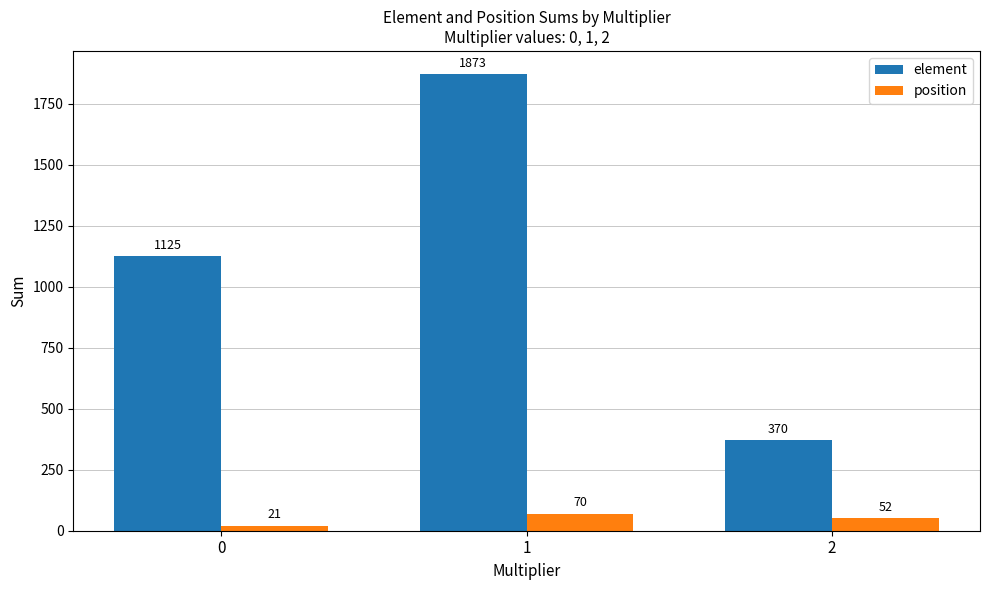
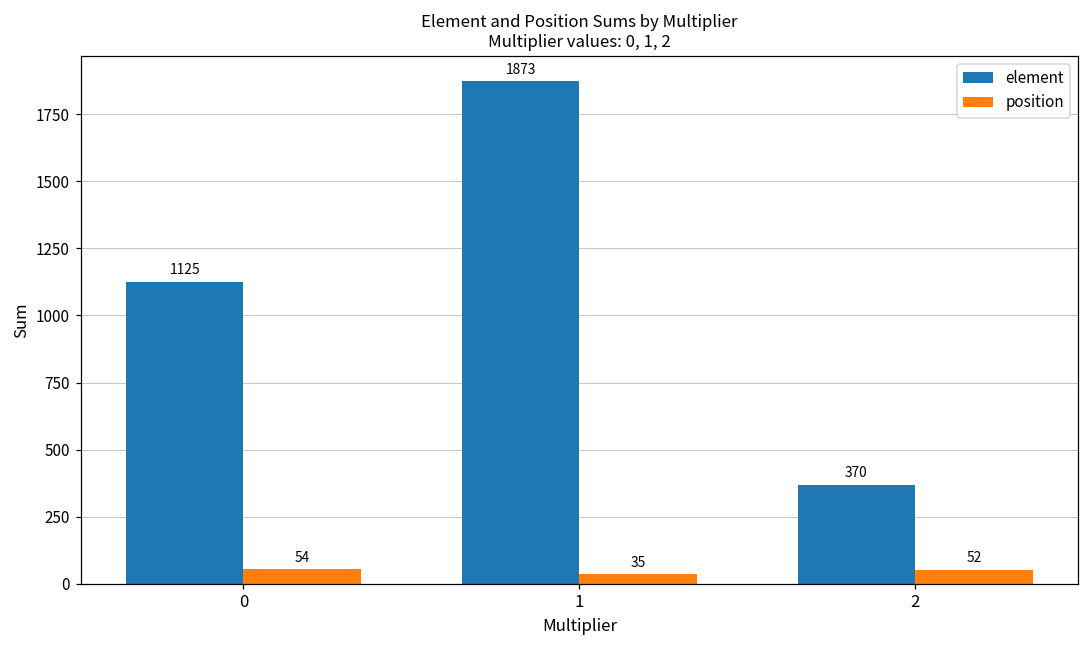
  {
    "element": {
      "0": 1125,
      "1": 1873,
      "2": 370
    },
    "position": {
-     "0": 21,
-     "1": 70,
+     "0": 54,
+     "1": 35,
      "2": 52
    }
  }
